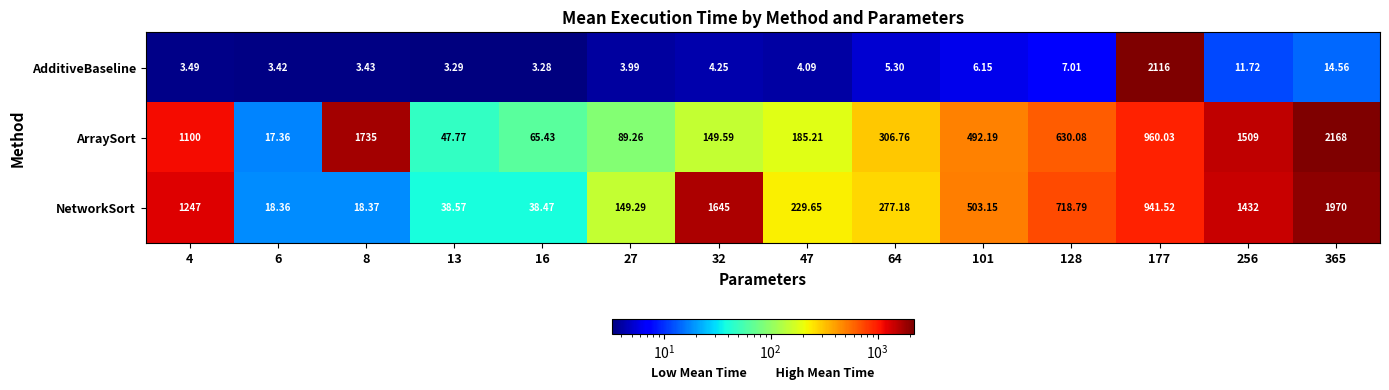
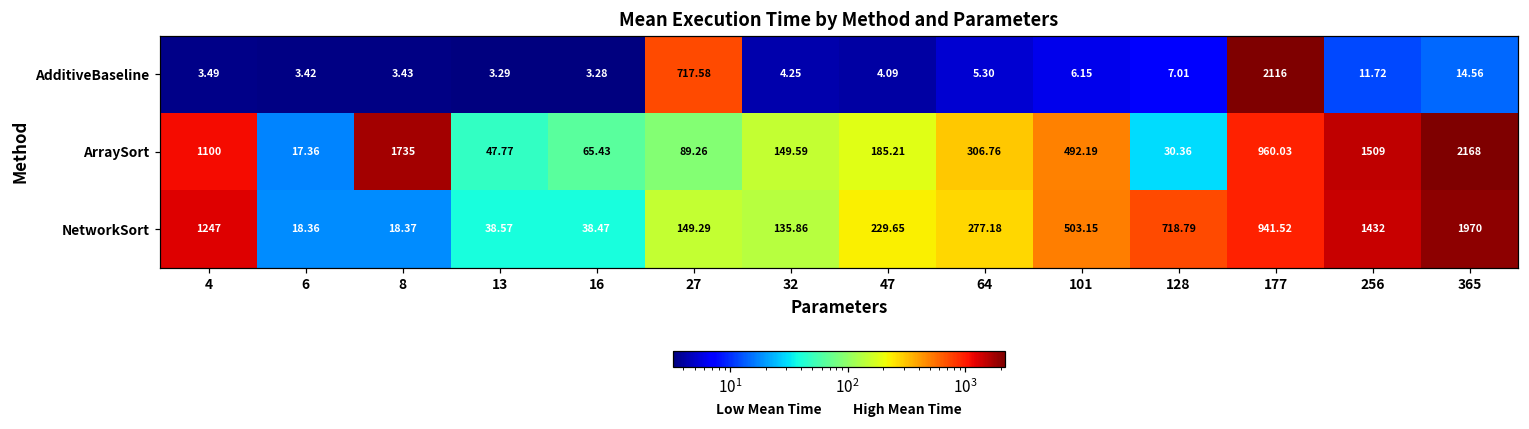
  {
    "AdditiveBaseline": {
      "4": 3.49,
      "6": 3.42,
      "8": 3.43,
      "13": 3.29,
      "16": 3.28,
-     "27": 3.99,
+     "27": 717.58,
      "32": 4.25,
      "47": 4.09,
      "64": 5.30,
      "101": 6.15,
      "128": 7.01,
      "177": 2116,
      "256": 11.72,
      "365": 14.56
    },
    "ArraySort": {
      "4": 1100,
      "6": 17.36,
      "8": 1735,
      "13": 47.77,
      "16": 65.43,
      "27": 89.26,
      "32": 149.59,
      "47": 185.21,
      "64": 306.76,
      "101": 492.19,
-     "128": 630.08,
+     "128": 30.36,
      "177": 960.03,
      "256": 1509,
      "365": 2168
    },
    "NetworkSort": {
      "4": 1247,
      "6": 18.36,
      "8": 18.37,
      "13": 38.57,
      "16": 38.47,
      "27": 149.29,
-     "32": 1645,
+     "32": 135.86,
      "47": 229.65,
      "64": 277.18,
      "101": 503.15,
      "128": 718.79,
      "177": 941.52,
      "256": 1432,
      "365": 1970
    }
  }
